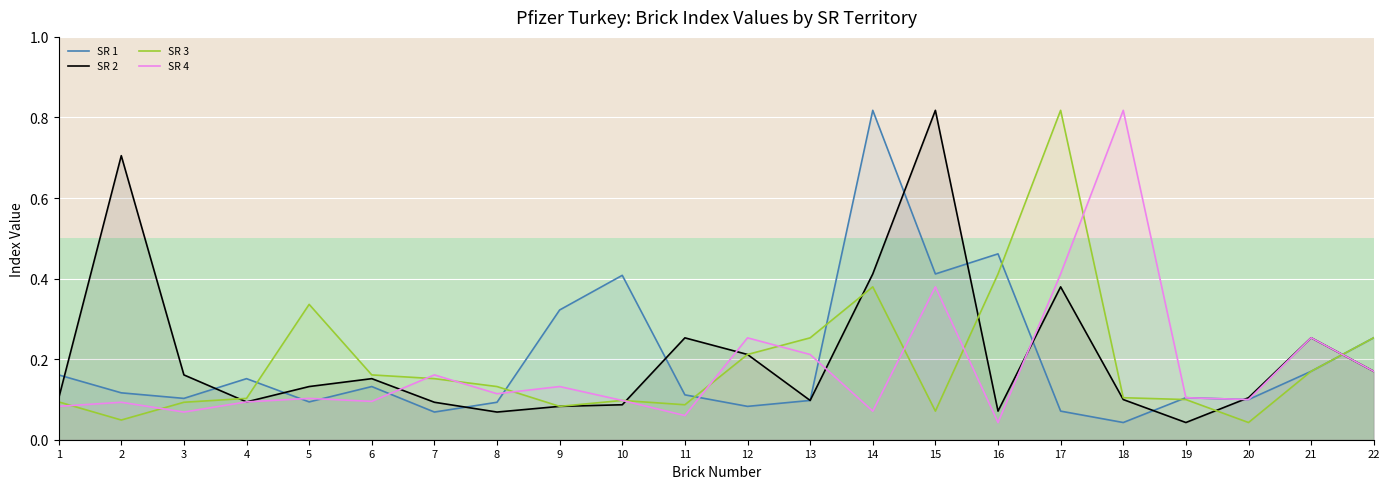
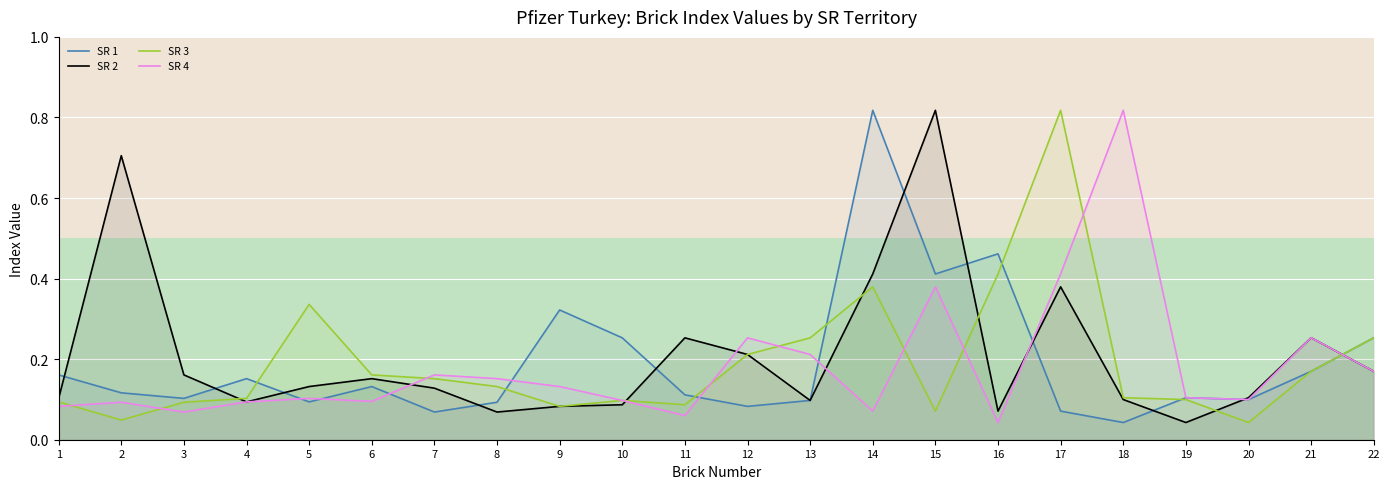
  {
    "SR 1": {
      "1": 0.16,
      "2": 0.12,
      "3": 0.10,
      "4": 0.15,
      "5": 0.09,
      "6": 0.13,
      "7": 0.07,
      "8": 0.09,
      "9": 0.32,
-     "10": 0.41,
+     "10": 0.25,
      "11": 0.11,
      "12": 0.08,
      "14": 0.82,
      "15": 0.41,
      "16": 0.46,
      "17": 0.07,
      "18": 0.04
    },
    "SR 2": {
      "1": 0.10,
      "2": 0.71,
      "3": 0.16,
      "5": 0.13,
      "6": 0.15,
-     "7": 0.09,
+     "7": 0.13,
      "8": 0.07,
      "10": 0.09,
      "11": 0.25,
      "14": 0.41,
      "15": 0.82,
      "16": 0.07,
      "17": 0.38,
      "19": 0.04
    },
    "SR 3": {
      "1": 0.09,
      "2": 0.05,
      "3": 0.09,
      "4": 0.10,
      "5": 0.34,
      "6": 0.16,
      "7": 0.15,
      "8": 0.13,
      "11": 0.09,
      "13": 0.25,
      "14": 0.38,
      "15": 0.07,
      "16": 0.41,
      "17": 0.82,
      "20": 0.04
    },
    "SR 4": {
      "1": 0.08,
      "2": 0.09,
      "3": 0.07,
      "5": 0.10,
      "6": 0.10,
      "7": 0.16,
-     "8": 0.11,
+     "8": 0.15,
      "9": 0.13,
      "11": 0.06,
      "12": 0.25,
      "13": 0.21,
      "14": 0.07,
      "15": 0.38,
      "16": 0.04,
      "17": 0.41,
      "18": 0.82
    }
  }
